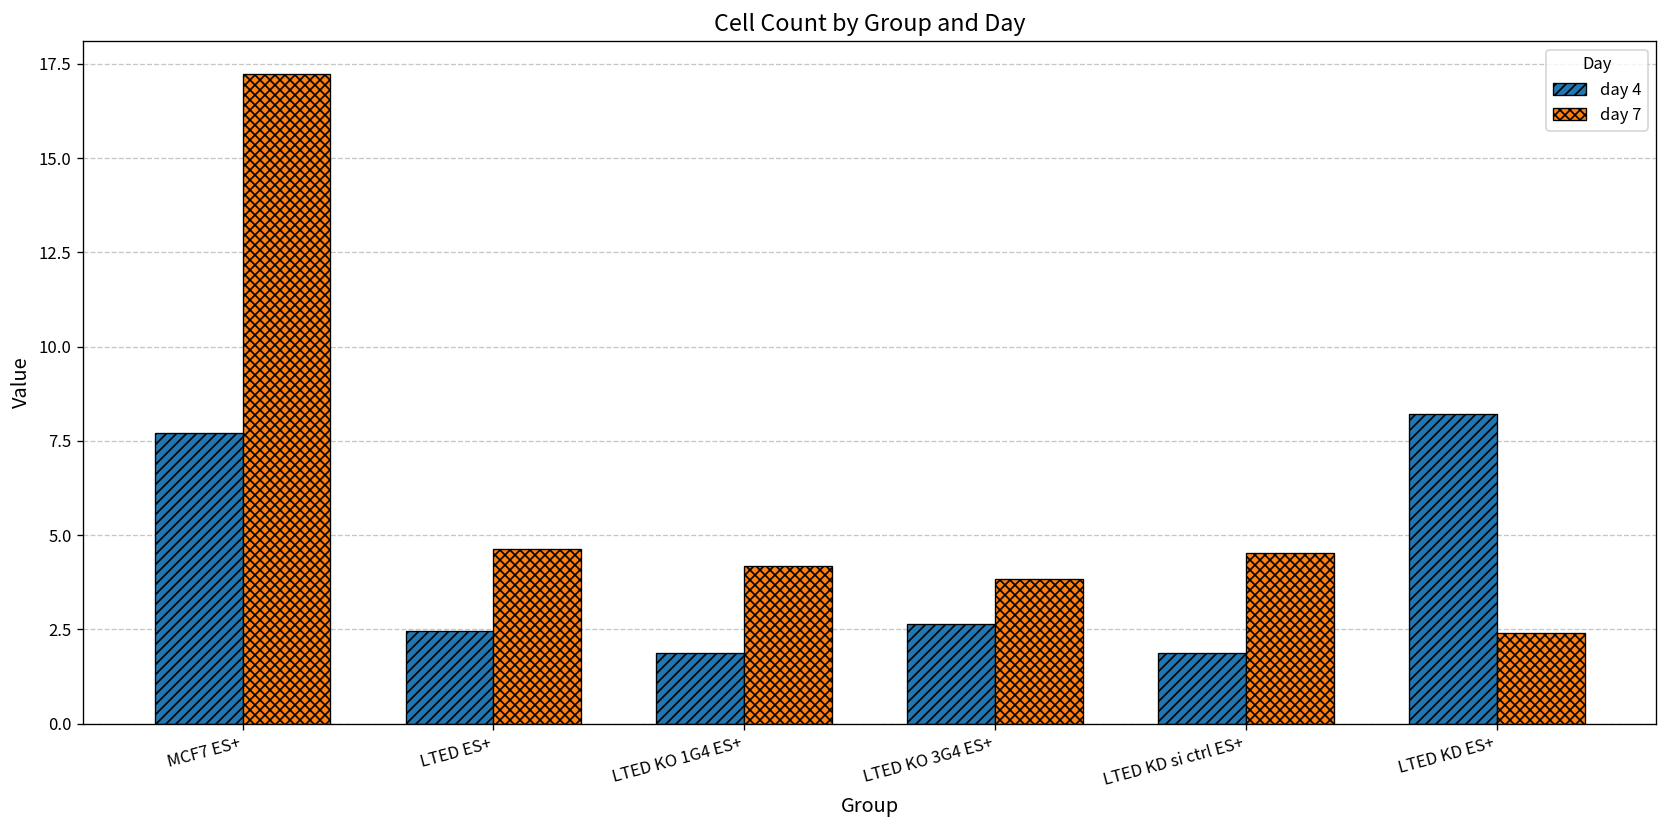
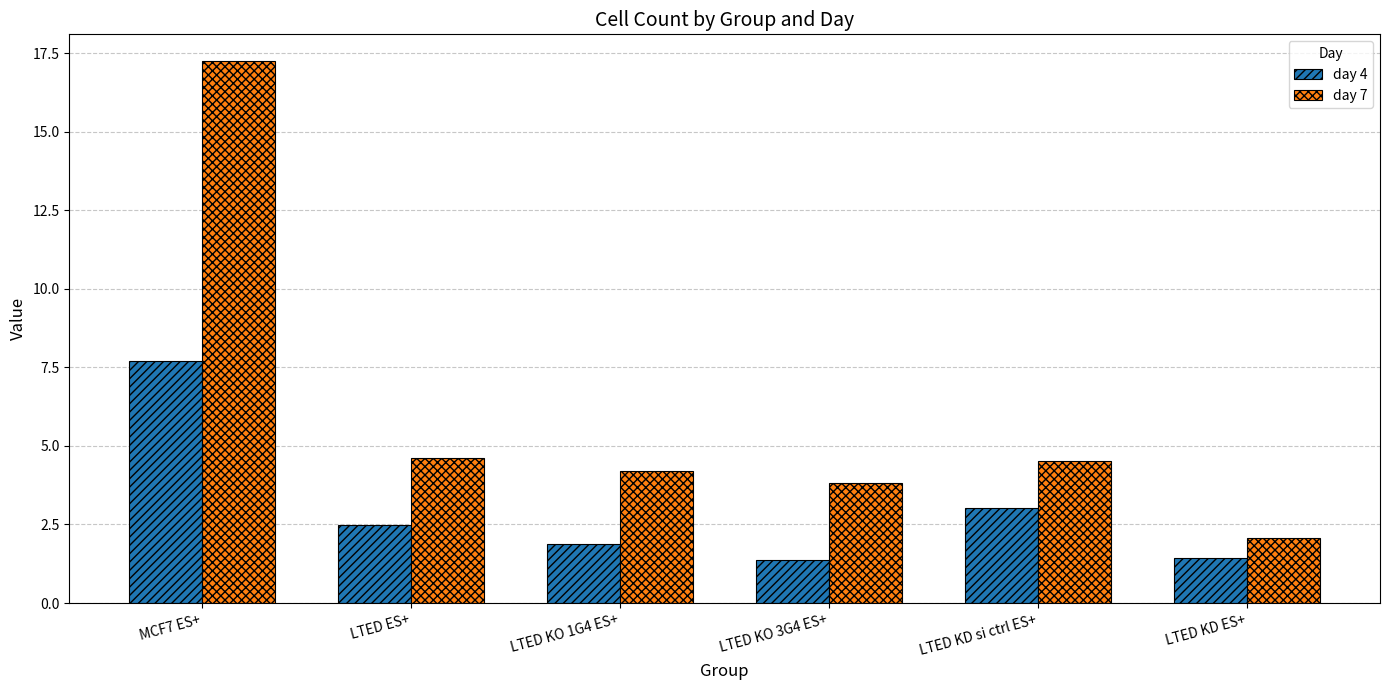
  {
    "day 4": {
      "MCF7 ES+": 7.7,
      "LTED ES+": 2.5,
      "LTED KO 1G4 ES+": 1.9,
-     "LTED KO 3G4 ES+": 2.6,
-     "LTED KD si ctrl ES+": 1.9,
-     "LTED KD ES+": 8.2
+     "LTED KO 3G4 ES+": 1.4,
+     "LTED KD si ctrl ES+": 3.0,
+     "LTED KD ES+": 1.4
    },
    "day 7": {
      "MCF7 ES+": 17.2,
      "LTED ES+": 4.6,
      "LTED KO 1G4 ES+": 4.2,
      "LTED KO 3G4 ES+": 3.8,
      "LTED KD si ctrl ES+": 4.5,
-     "LTED KD ES+": 2.4
+     "LTED KD ES+": 2.1
    }
  }
